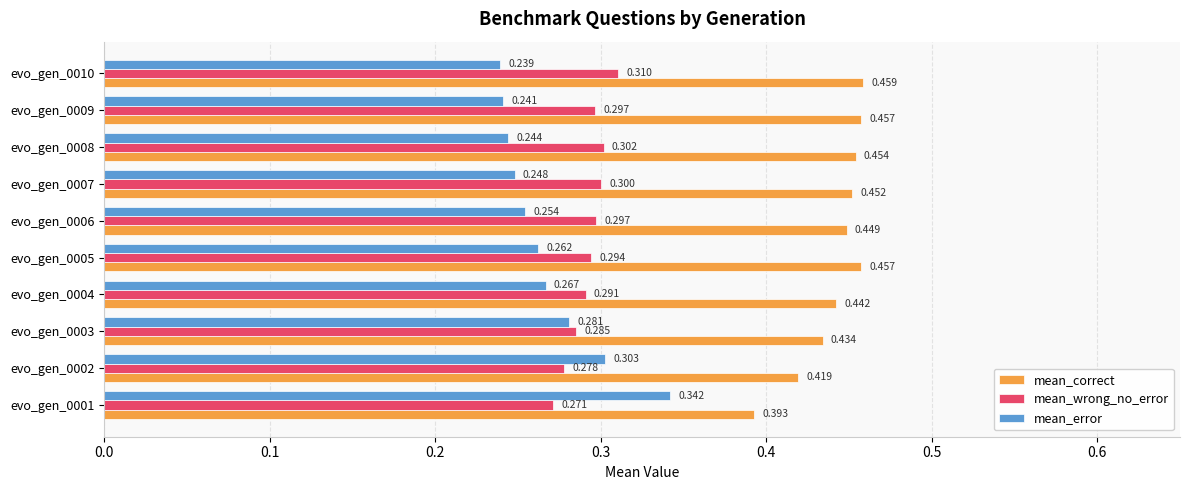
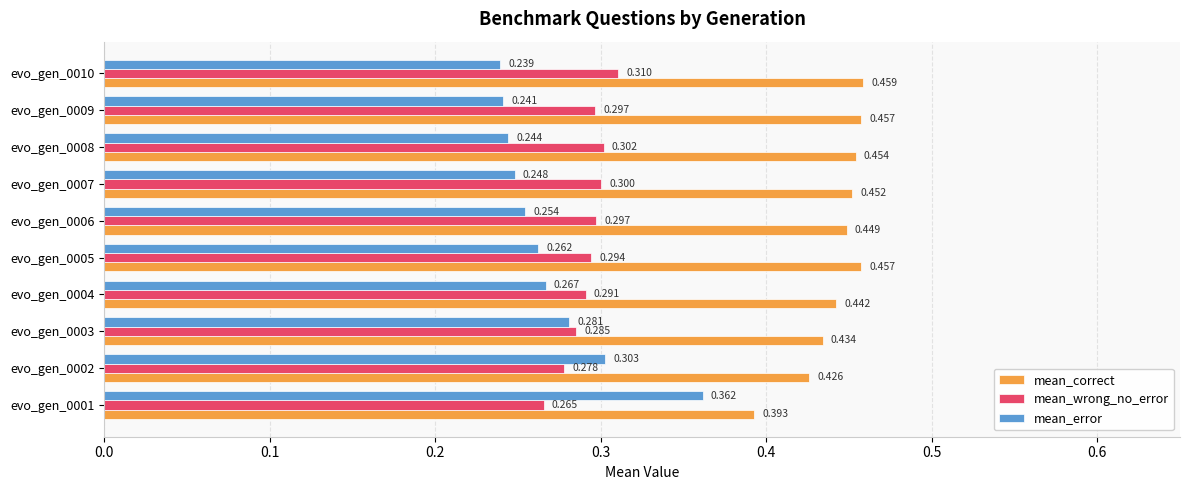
  {
    "mean_correct": {
      "evo_gen_0010": 0.459,
      "evo_gen_0009": 0.457,
      "evo_gen_0008": 0.454,
      "evo_gen_0007": 0.452,
      "evo_gen_0006": 0.449,
      "evo_gen_0005": 0.457,
      "evo_gen_0004": 0.442,
      "evo_gen_0003": 0.434,
-     "evo_gen_0002": 0.419,
+     "evo_gen_0002": 0.426,
      "evo_gen_0001": 0.393
    },
    "mean_wrong_no_error": {
      "evo_gen_0010": 0.310,
      "evo_gen_0009": 0.297,
      "evo_gen_0008": 0.302,
      "evo_gen_0007": 0.300,
      "evo_gen_0006": 0.297,
      "evo_gen_0005": 0.294,
      "evo_gen_0004": 0.291,
      "evo_gen_0003": 0.285,
      "evo_gen_0002": 0.278,
-     "evo_gen_0001": 0.271
+     "evo_gen_0001": 0.265
    },
    "mean_error": {
      "evo_gen_0010": 0.239,
      "evo_gen_0009": 0.241,
      "evo_gen_0008": 0.244,
      "evo_gen_0007": 0.248,
      "evo_gen_0006": 0.254,
      "evo_gen_0005": 0.262,
      "evo_gen_0004": 0.267,
      "evo_gen_0003": 0.281,
      "evo_gen_0002": 0.303,
-     "evo_gen_0001": 0.342
+     "evo_gen_0001": 0.362
    }
  }
